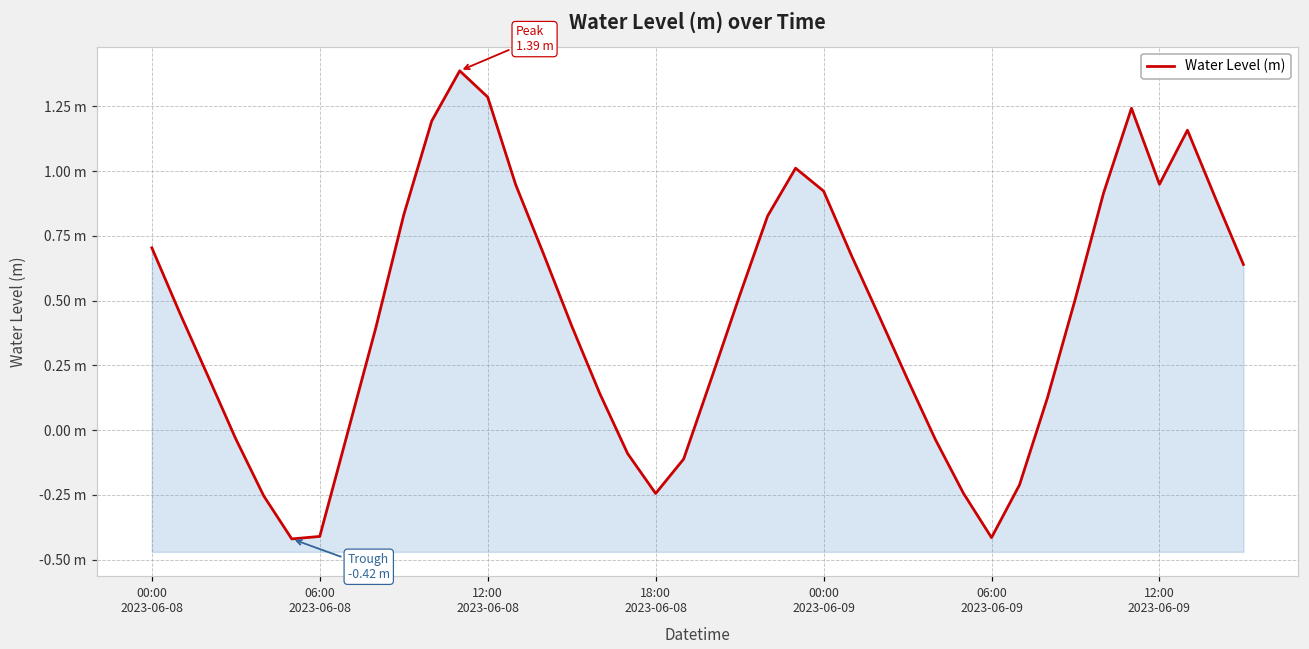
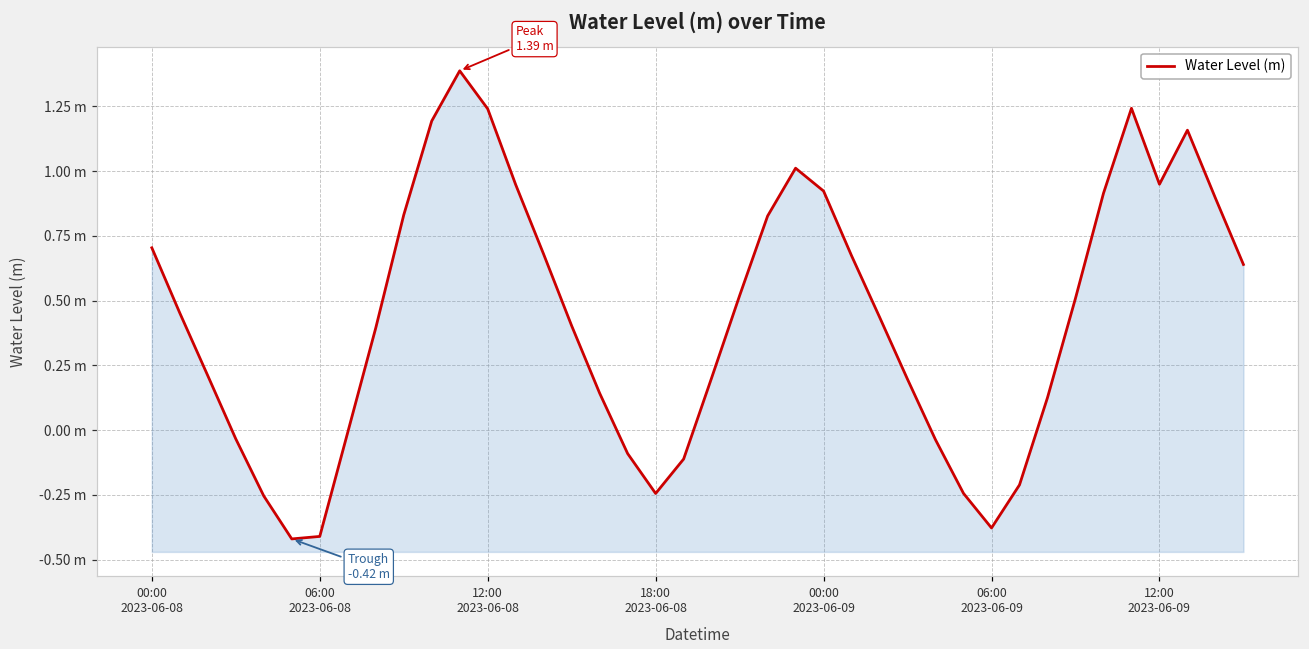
  {
    "00:00 2023-06-08": "0.70 m",
-   "12:00 2023-06-08": "1.29 m",
+   "12:00 2023-06-08": "1.24 m",
    "18:00 2023-06-08": "-0.24 m",
    "00:00 2023-06-09": "0.92 m",
-   "06:00 2023-06-09": "-0.42 m",
+   "06:00 2023-06-09": "-0.38 m",
    "12:00 2023-06-09": "0.95 m"
  }
